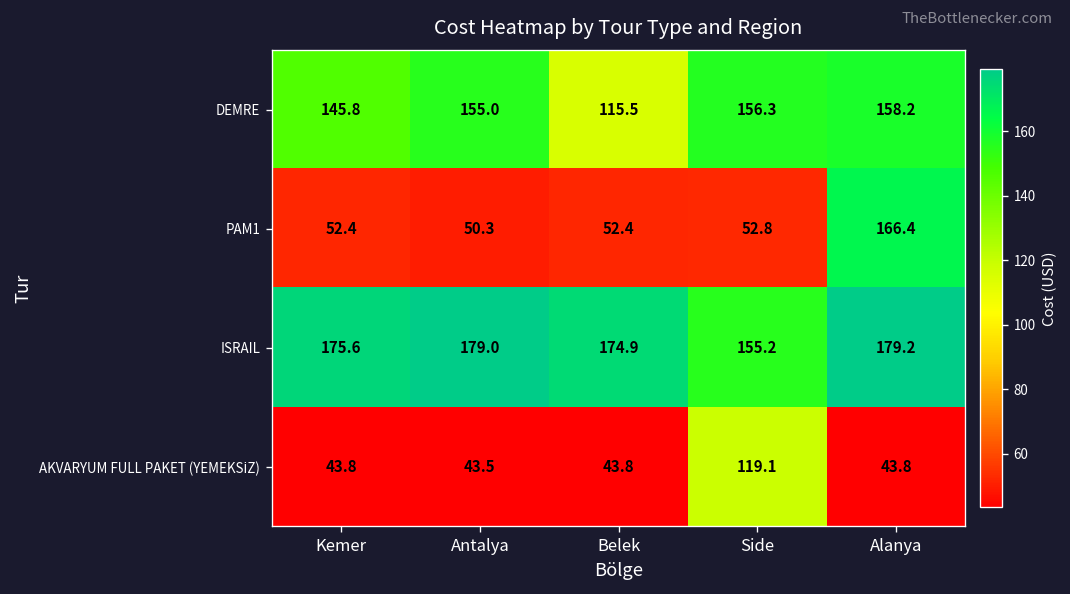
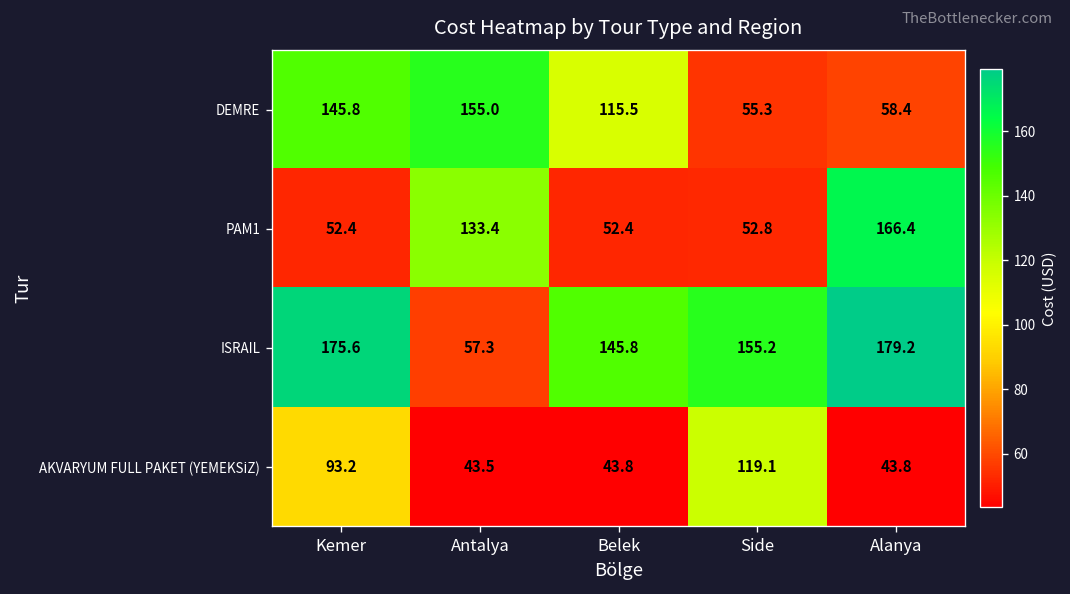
  {
    "DEMRE": {
      "Kemer": 145.8,
      "Antalya": 155.0,
      "Belek": 115.5,
-     "Side": 156.3,
-     "Alanya": 158.2
+     "Side": 55.3,
+     "Alanya": 58.4
    },
    "PAM1": {
      "Kemer": 52.4,
-     "Antalya": 50.3,
+     "Antalya": 133.4,
      "Belek": 52.4,
      "Side": 52.8,
      "Alanya": 166.4
    },
    "ISRAIL": {
      "Kemer": 175.6,
-     "Antalya": 179.0,
-     "Belek": 174.9,
+     "Antalya": 57.3,
+     "Belek": 145.8,
      "Side": 155.2,
      "Alanya": 179.2
    },
    "AKVARYUM FULL PAKET (YEMEKSİZ)": {
-     "Kemer": 43.8,
+     "Kemer": 93.2,
      "Antalya": 43.5,
      "Belek": 43.8,
      "Side": 119.1,
      "Alanya": 43.8
    }
  }
